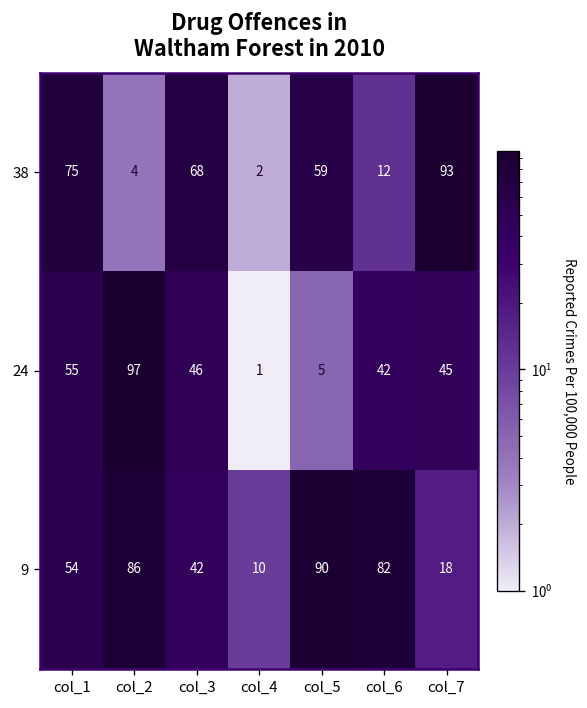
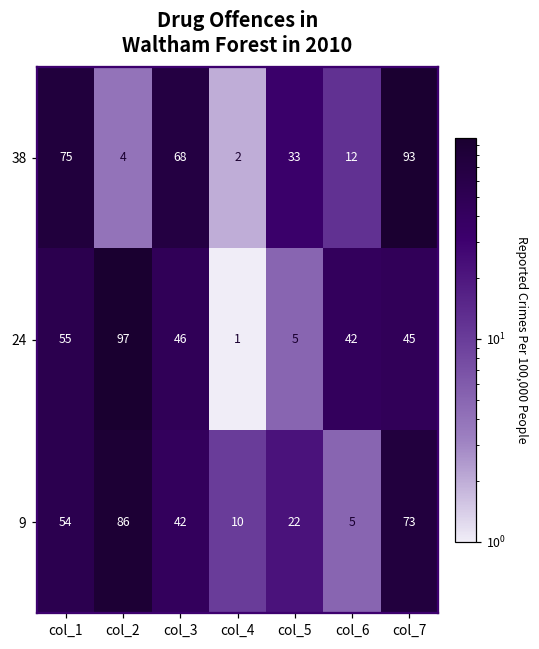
  {
    "38": {
      "col_1": 75,
      "col_2": 4,
      "col_3": 68,
      "col_4": 2,
-     "col_5": 59,
+     "col_5": 33,
      "col_6": 12,
      "col_7": 93
    },
    "24": {
      "col_1": 55,
      "col_2": 97,
      "col_3": 46,
      "col_4": 1,
      "col_5": 5,
      "col_6": 42,
      "col_7": 45
    },
    "9": {
      "col_1": 54,
      "col_2": 86,
      "col_3": 42,
      "col_4": 10,
-     "col_5": 90,
-     "col_6": 82,
-     "col_7": 18
+     "col_5": 22,
+     "col_6": 5,
+     "col_7": 73
    }
  }
